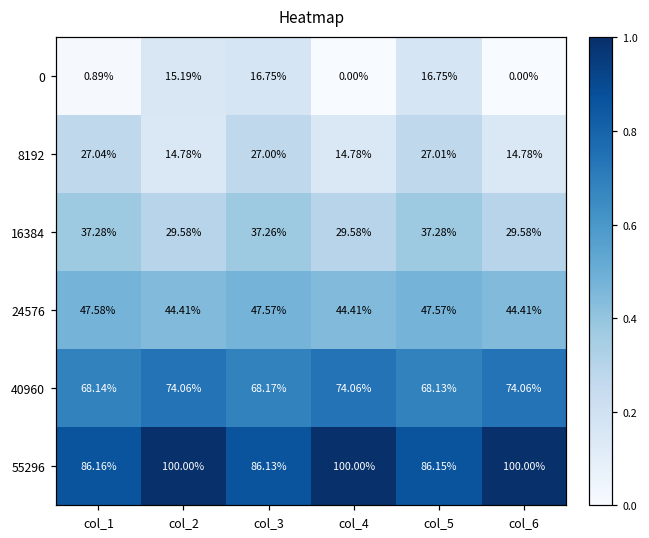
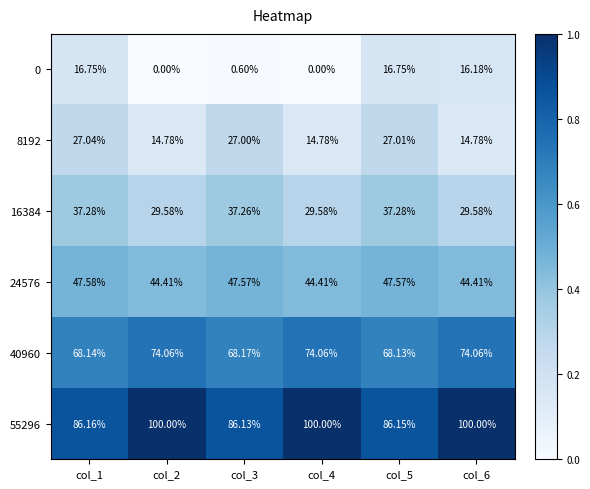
  {
    "0": {
-     "col_1": "0.89%",
-     "col_2": "15.19%",
-     "col_3": "16.75%",
+     "col_1": "16.75%",
+     "col_2": "0.00%",
+     "col_3": "0.60%",
      "col_4": "0.00%",
      "col_5": "16.75%",
-     "col_6": "0.00%"
+     "col_6": "16.18%"
    },
    "8192": {
      "col_1": "27.04%",
      "col_2": "14.78%",
      "col_3": "27.00%",
      "col_4": "14.78%",
      "col_5": "27.01%",
      "col_6": "14.78%"
    },
    "16384": {
      "col_1": "37.28%",
      "col_2": "29.58%",
      "col_3": "37.26%",
      "col_4": "29.58%",
      "col_5": "37.28%",
      "col_6": "29.58%"
    },
    "24576": {
      "col_1": "47.58%",
      "col_2": "44.41%",
      "col_3": "47.57%",
      "col_4": "44.41%",
      "col_5": "47.57%",
      "col_6": "44.41%"
    },
    "40960": {
      "col_1": "68.14%",
      "col_2": "74.06%",
      "col_3": "68.17%",
      "col_4": "74.06%",
      "col_5": "68.13%",
      "col_6": "74.06%"
    },
    "55296": {
      "col_1": "86.16%",
      "col_2": "100.00%",
      "col_3": "86.13%",
      "col_4": "100.00%",
      "col_5": "86.15%",
      "col_6": "100.00%"
    }
  }
